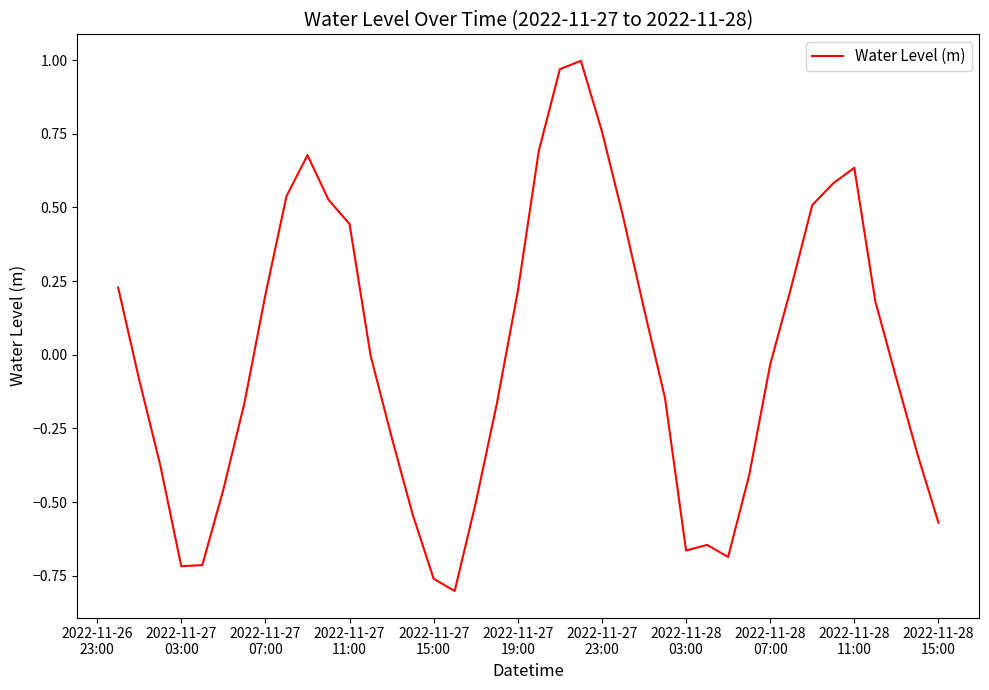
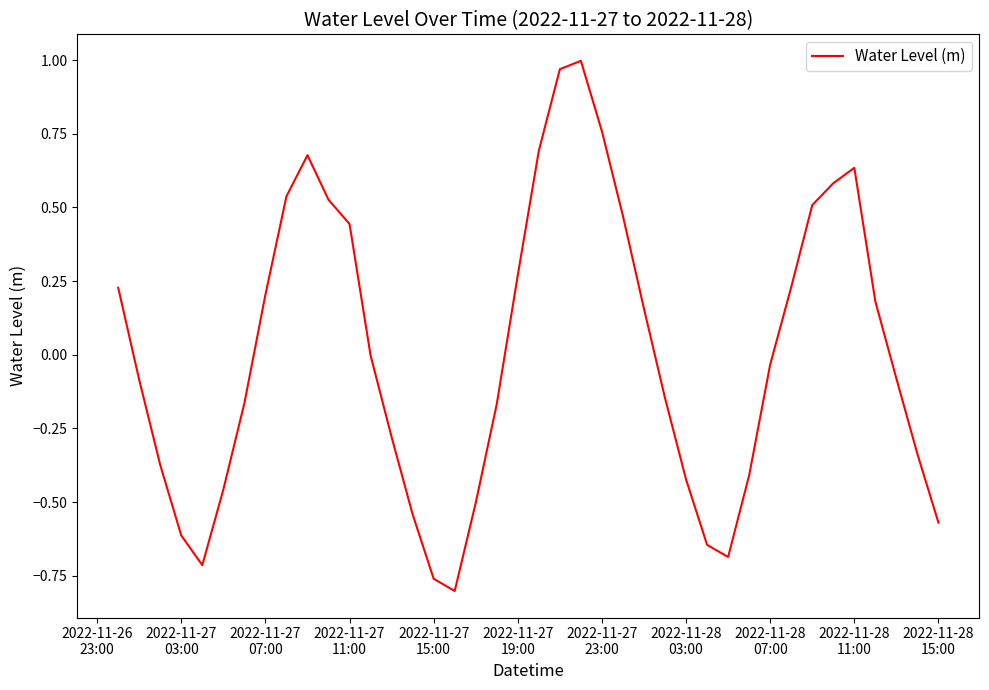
  {
-   "2022-11-27 03:00": -0.72,
+   "2022-11-27 03:00": -0.61,
    "2022-11-27 07:00": 0.20,
    "2022-11-27 11:00": 0.44,
    "2022-11-27 15:00": -0.76,
-   "2022-11-27 19:00": 0.22,
+   "2022-11-27 19:00": 0.27,
    "2022-11-27 23:00": 0.76,
-   "2022-11-28 03:00": -0.66,
+   "2022-11-28 03:00": -0.42,
    "2022-11-28 07:00": -0.03,
    "2022-11-28 11:00": 0.63,
    "2022-11-28 15:00": -0.57
  }
